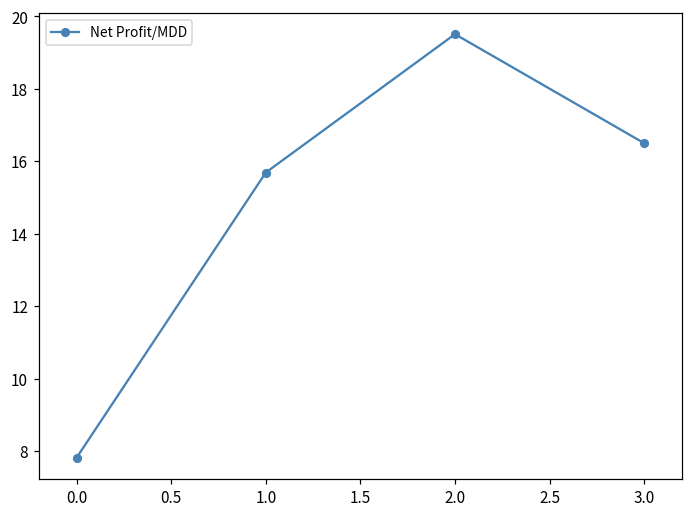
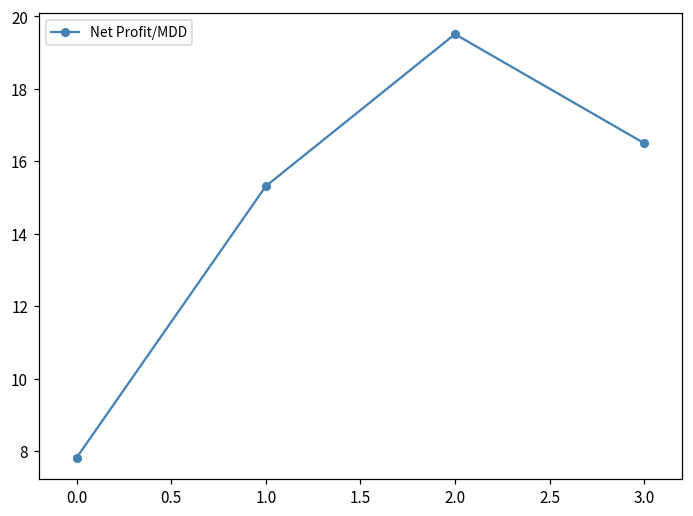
  {
    "0.0": 7.8,
-   "1.0": 15.7,
+   "1.0": 15.3,
    "2.0": 19.5,
    "3.0": 16.5
  }
